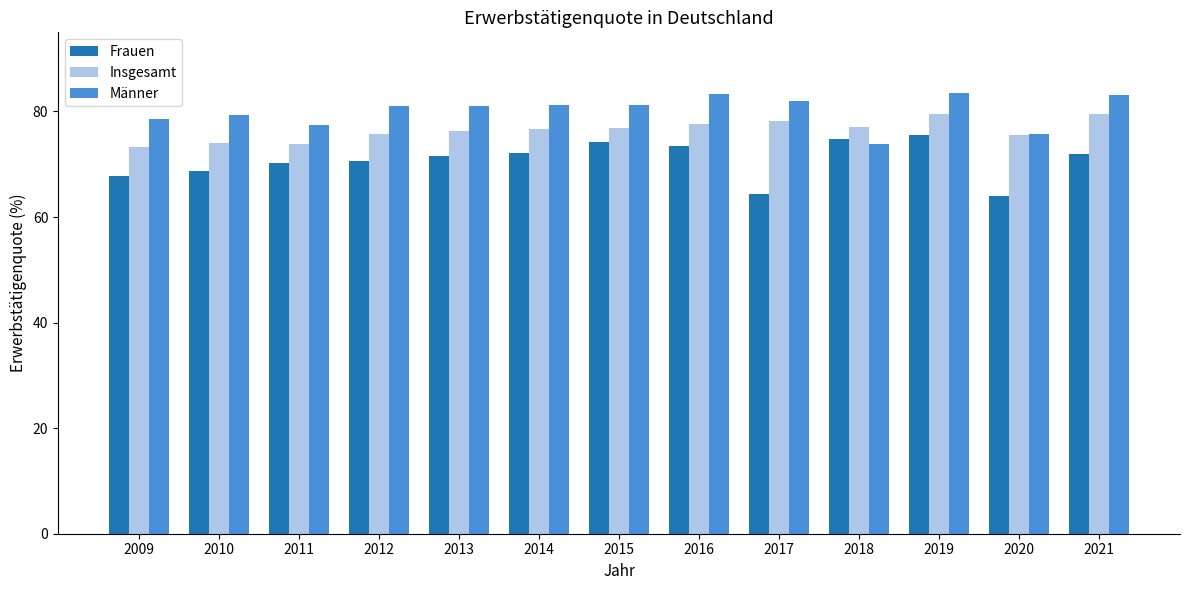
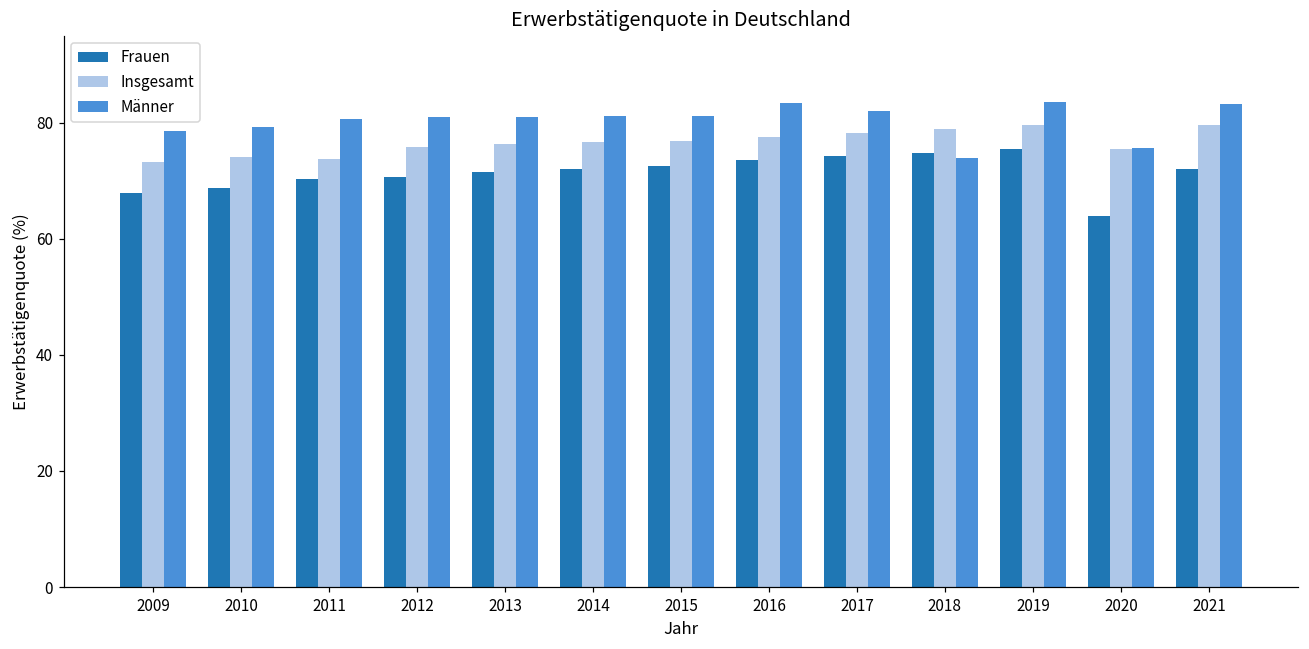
  {
    "Frauen": {
      "2009": 68,
      "2010": 69,
      "2011": 70,
      "2012": 71,
      "2013": 72,
      "2014": 72,
-     "2015": 74,
+     "2015": 73,
      "2016": 74,
-     "2017": 64,
+     "2017": 74,
      "2018": 75,
      "2019": 76,
      "2020": 64,
      "2021": 72
    },
    "Insgesamt": {
      "2009": 73,
      "2010": 74,
      "2011": 74,
      "2012": 76,
      "2013": 76,
      "2014": 77,
      "2015": 77,
      "2016": 78,
      "2017": 78,
-     "2018": 77,
+     "2018": 79,
      "2019": 80,
      "2020": 76,
      "2021": 80
    },
    "Männer": {
      "2009": 79,
      "2010": 79,
-     "2011": 77,
+     "2011": 81,
      "2012": 81,
      "2013": 81,
      "2014": 81,
      "2015": 81,
      "2016": 83,
      "2017": 82,
      "2018": 74,
      "2019": 84,
      "2020": 76,
      "2021": 83
    }
  }
